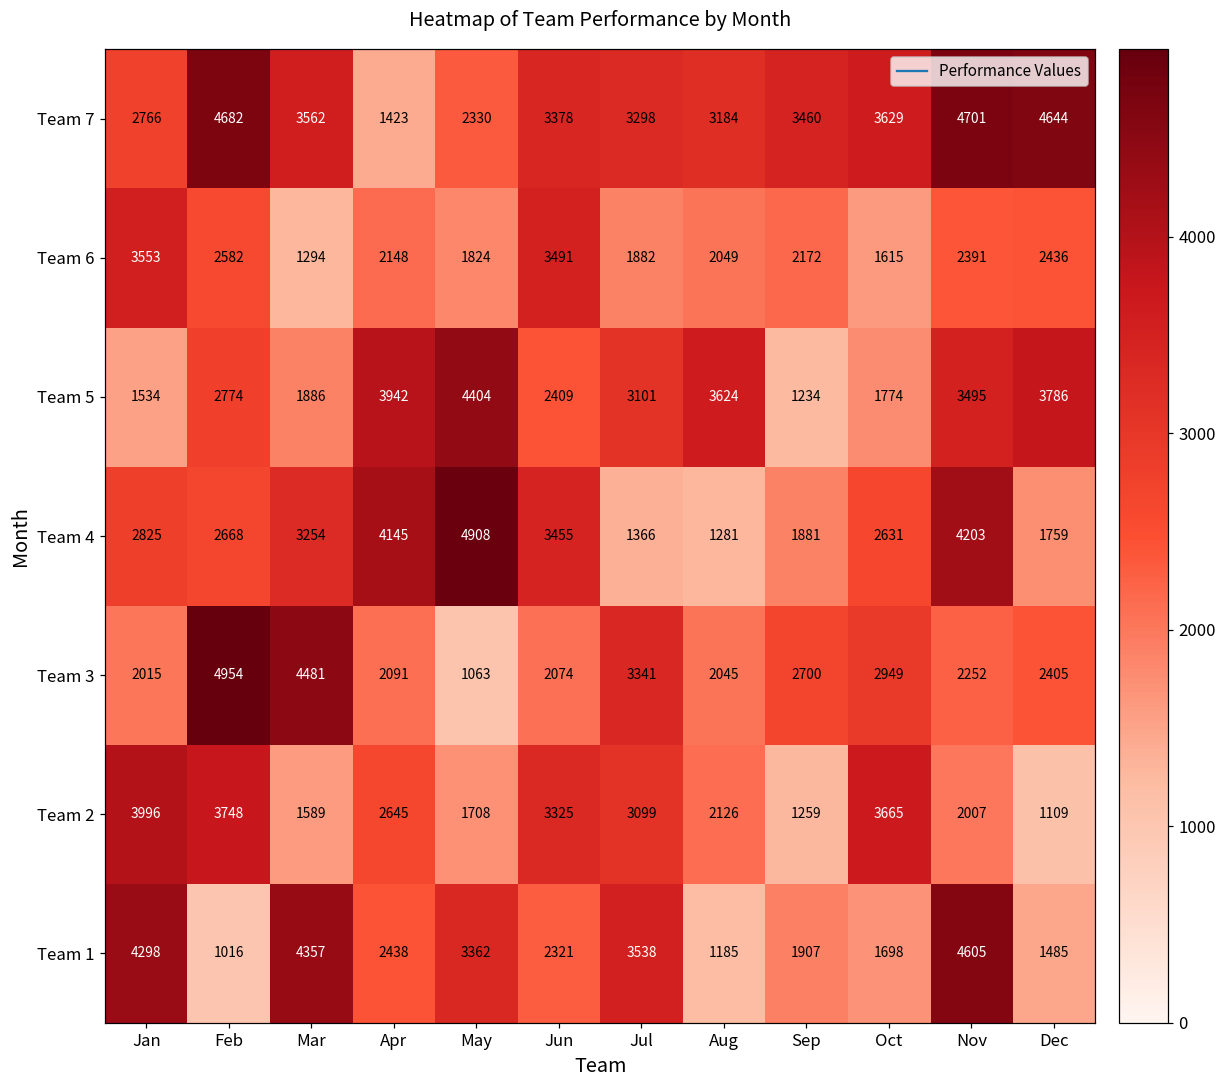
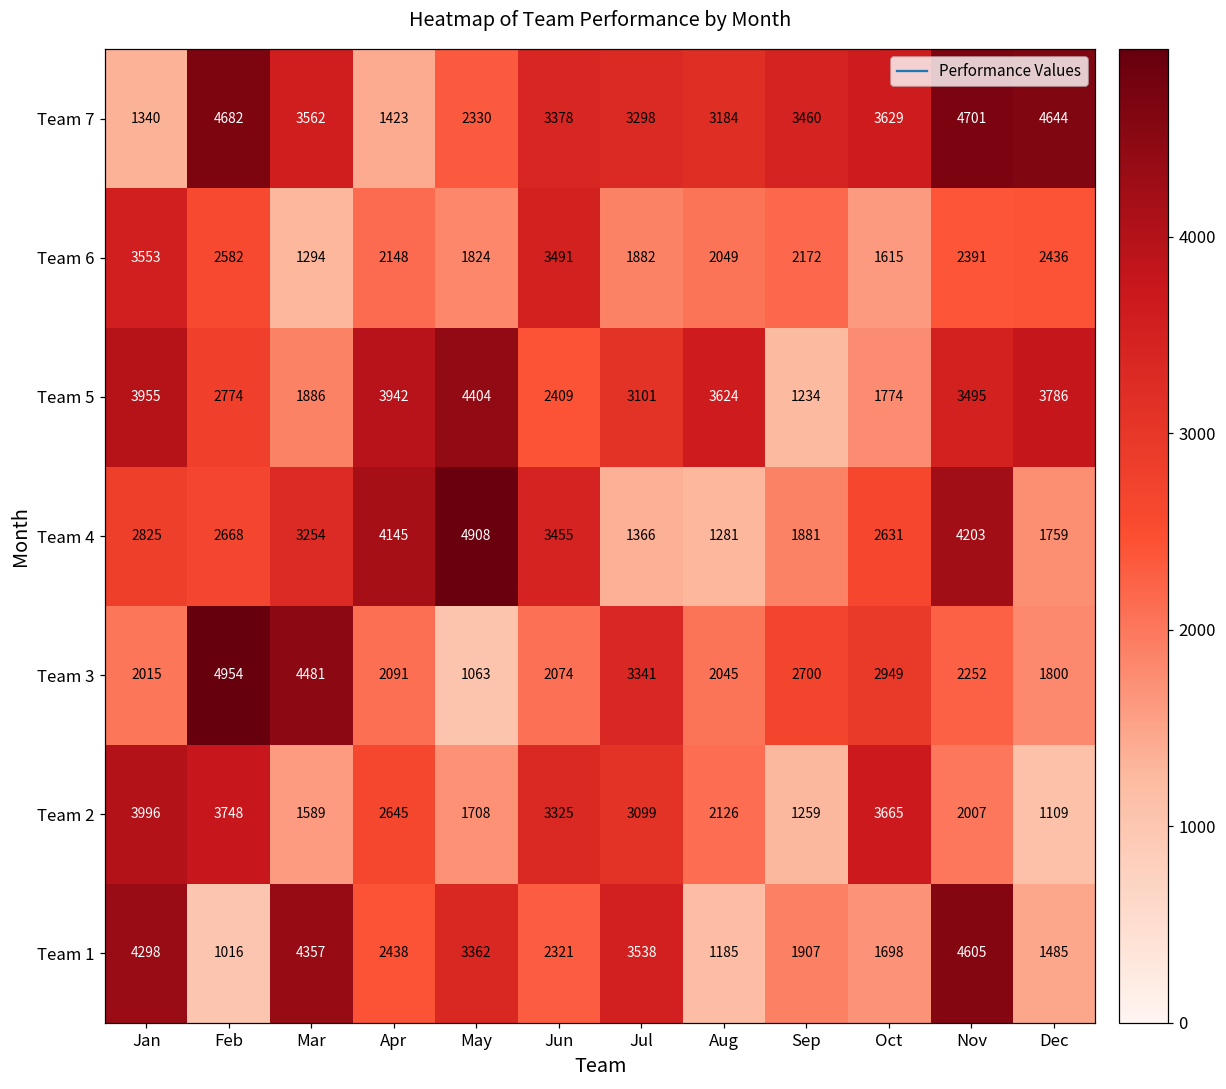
  {
    "Team 7": {
-     "Jan": 2766,
+     "Jan": 1340,
      "Feb": 4682,
      "Mar": 3562,
      "Apr": 1423,
      "May": 2330,
      "Jun": 3378,
      "Jul": 3298,
      "Aug": 3184,
      "Sep": 3460,
      "Oct": 3629,
      "Nov": 4701,
      "Dec": 4644
    },
    "Team 6": {
      "Jan": 3553,
      "Feb": 2582,
      "Mar": 1294,
      "Apr": 2148,
      "May": 1824,
      "Jun": 3491,
      "Jul": 1882,
      "Aug": 2049,
      "Sep": 2172,
      "Oct": 1615,
      "Nov": 2391,
      "Dec": 2436
    },
    "Team 5": {
-     "Jan": 1534,
+     "Jan": 3955,
      "Feb": 2774,
      "Mar": 1886,
      "Apr": 3942,
      "May": 4404,
      "Jun": 2409,
      "Jul": 3101,
      "Aug": 3624,
      "Sep": 1234,
      "Oct": 1774,
      "Nov": 3495,
      "Dec": 3786
    },
    "Team 4": {
      "Jan": 2825,
      "Feb": 2668,
      "Mar": 3254,
      "Apr": 4145,
      "May": 4908,
      "Jun": 3455,
      "Jul": 1366,
      "Aug": 1281,
      "Sep": 1881,
      "Oct": 2631,
      "Nov": 4203,
      "Dec": 1759
    },
    "Team 3": {
      "Jan": 2015,
      "Feb": 4954,
      "Mar": 4481,
      "Apr": 2091,
      "May": 1063,
      "Jun": 2074,
      "Jul": 3341,
      "Aug": 2045,
      "Sep": 2700,
      "Oct": 2949,
      "Nov": 2252,
-     "Dec": 2405
+     "Dec": 1800
    },
    "Team 2": {
      "Jan": 3996,
      "Feb": 3748,
      "Mar": 1589,
      "Apr": 2645,
      "May": 1708,
      "Jun": 3325,
      "Jul": 3099,
      "Aug": 2126,
      "Sep": 1259,
      "Oct": 3665,
      "Nov": 2007,
      "Dec": 1109
    },
    "Team 1": {
      "Jan": 4298,
      "Feb": 1016,
      "Mar": 4357,
      "Apr": 2438,
      "May": 3362,
      "Jun": 2321,
      "Jul": 3538,
      "Aug": 1185,
      "Sep": 1907,
      "Oct": 1698,
      "Nov": 4605,
      "Dec": 1485
    }
  }
